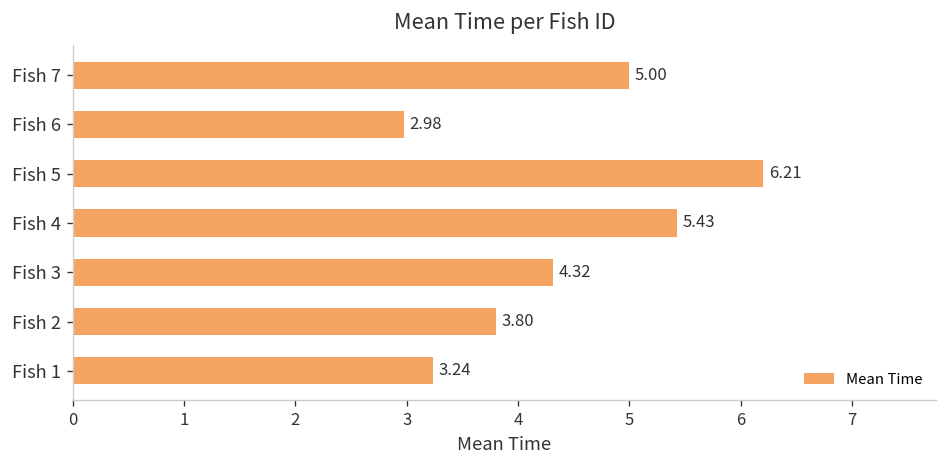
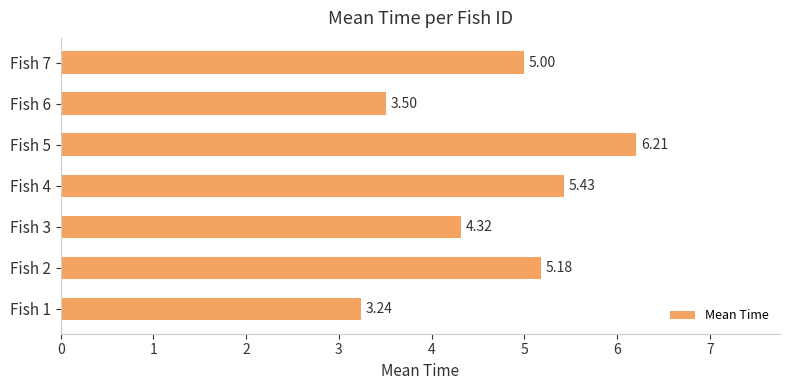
  {
    "Fish 7": 5.00,
-   "Fish 6": 2.98,
+   "Fish 6": 3.50,
    "Fish 5": 6.21,
    "Fish 4": 5.43,
    "Fish 3": 4.32,
-   "Fish 2": 3.80,
+   "Fish 2": 5.18,
    "Fish 1": 3.24
  }
